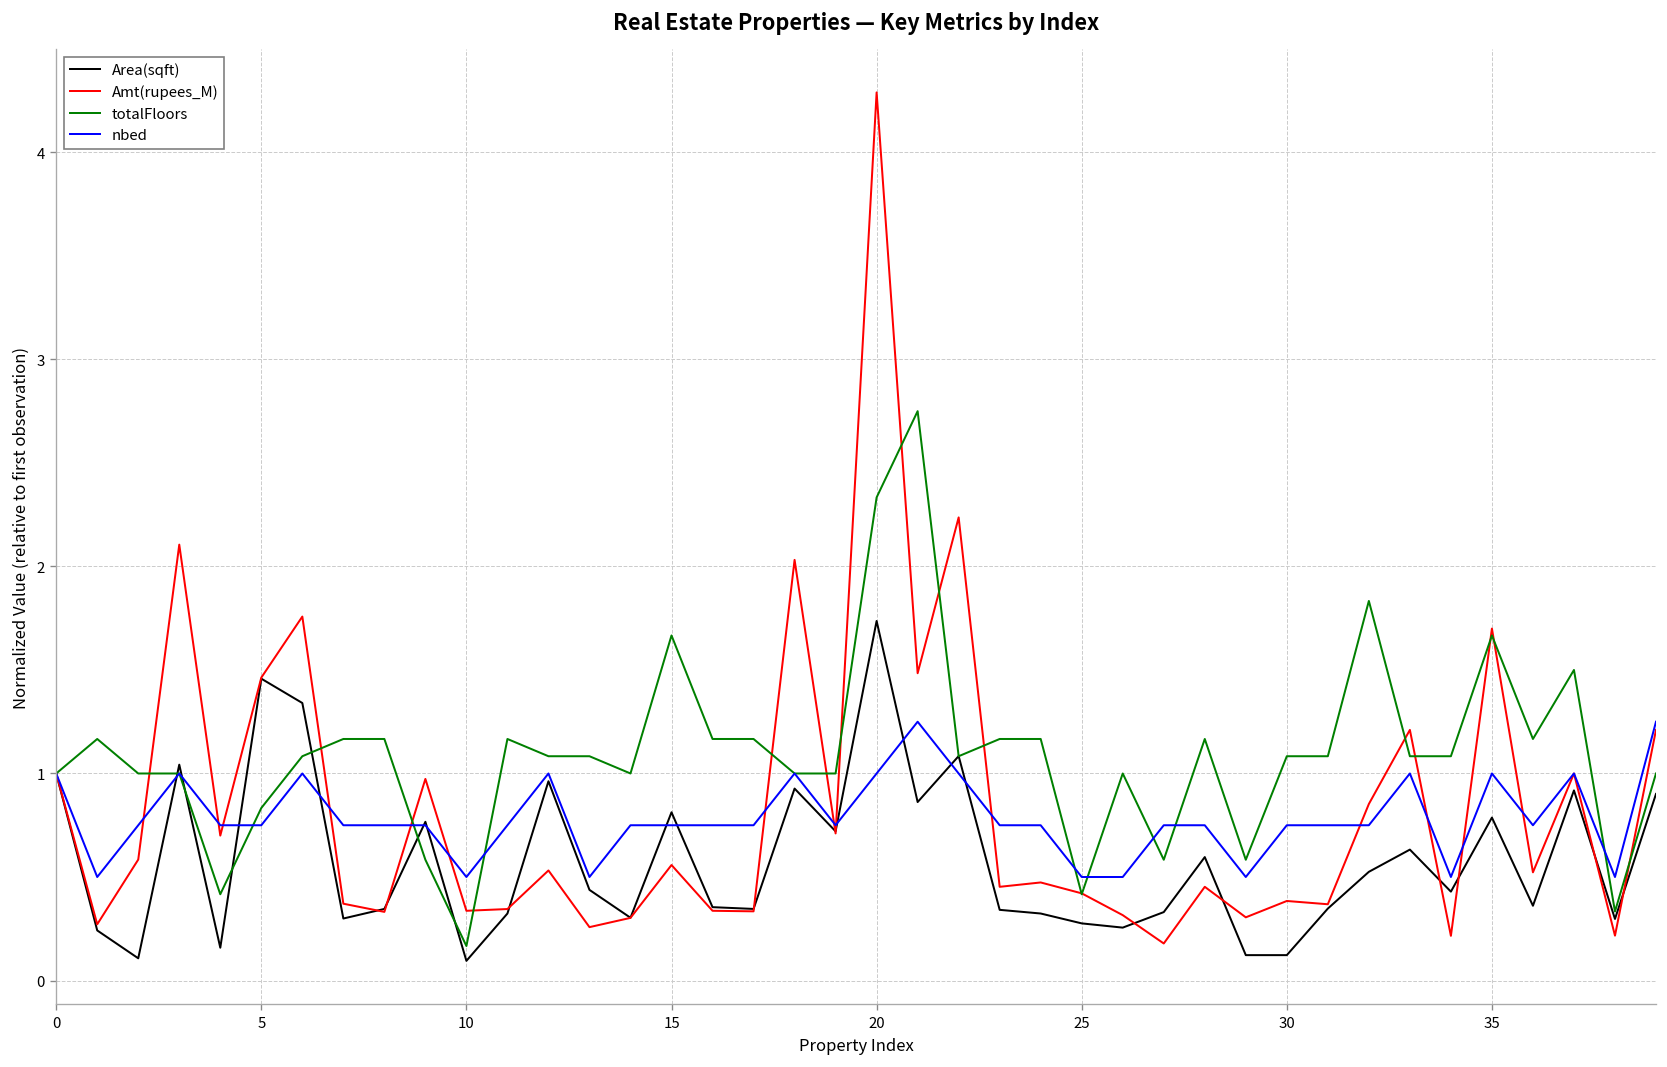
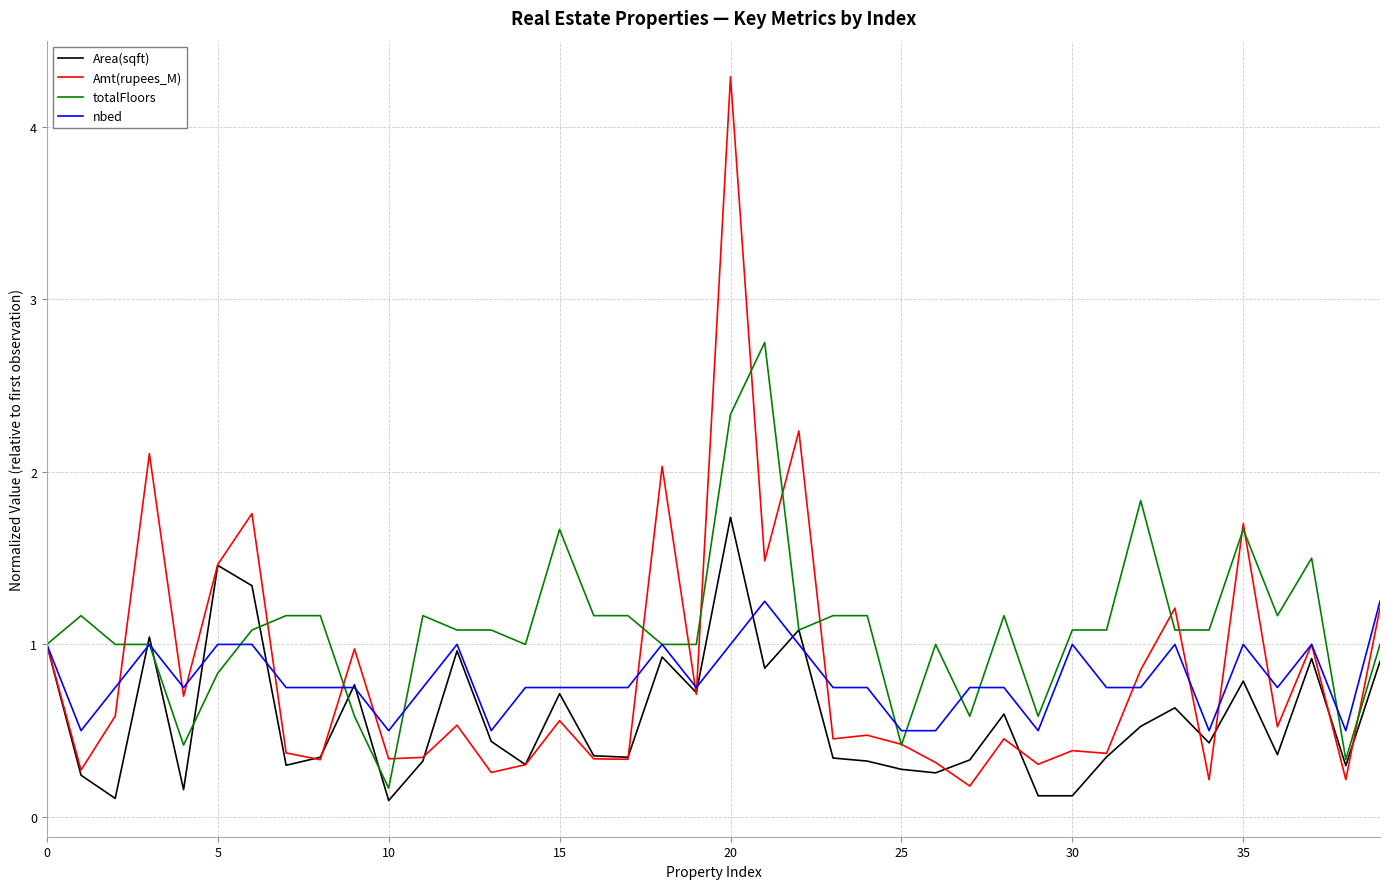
  {
    "Area(sqft)": {
      "10": 0.10,
-     "15": 0.81,
+     "15": 0.71,
      "20": 1.74,
      "25": 0.28,
      "30": 0.12,
      "35": 0.79
    },
    "Amt(rupees_M)": {
      "10": 0.34,
      "15": 0.56,
      "20": 4.29,
      "30": 0.38,
      "35": 1.70
    },
    "totalFloors": {
      "5": 0.83,
      "10": 0.17,
      "15": 1.67,
      "20": 2.33,
      "30": 1.08,
      "35": 1.67
    },
    "nbed": {
-     "5": 0.75,
+     "5": 1.00,
      "10": 0.50,
      "15": 0.75,
      "20": 1.00,
      "25": 0.50,
-     "30": 0.75,
+     "30": 1.00,
      "35": 1.00
    }
  }
